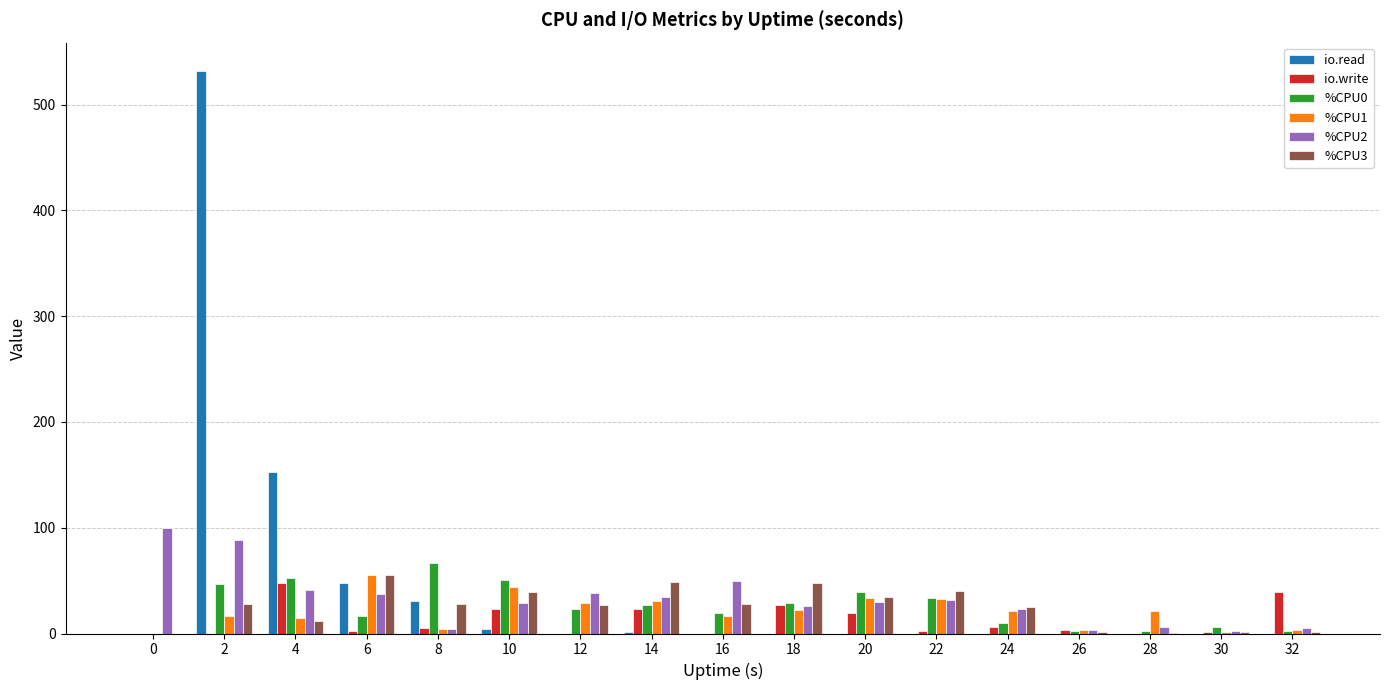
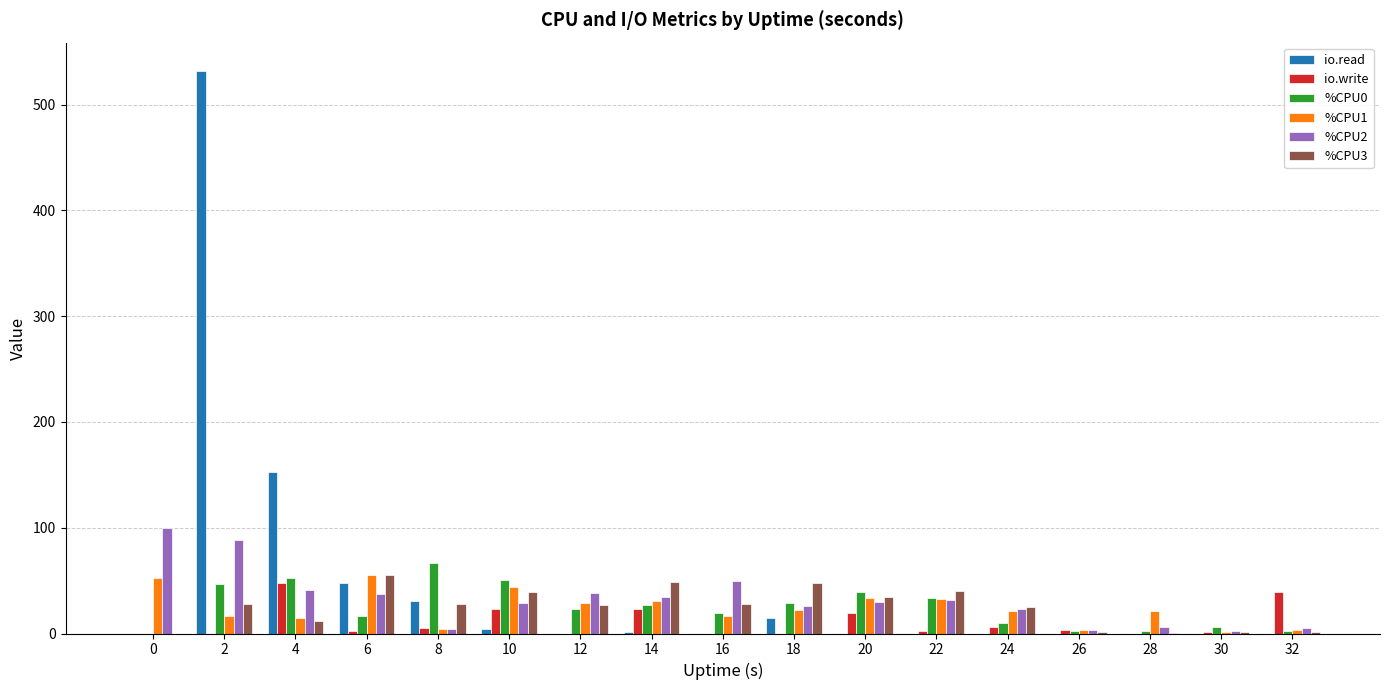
  {
    "io.read": {
      "0": 0,
      "2": 532,
      "4": 153,
      "6": 48,
      "8": 31,
      "10": 4,
      "12": 0,
      "16": 0,
-     "18": 0,
+     "18": 15,
      "20": 0,
      "22": 0,
      "24": 0,
      "26": 0,
      "28": 0,
      "30": 0,
      "32": 0
    },
    "io.write": {
      "0": 0,
      "2": 0,
      "4": 48,
      "8": 5,
      "10": 23,
      "12": 0,
      "14": 23,
      "16": 0,
-     "18": 27,
+     "18": 0,
      "20": 19,
      "24": 6,
      "26": 3,
      "28": 0,
      "32": 39
    },
    "%CPU0": {
      "0": 0,
      "2": 47,
      "4": 52,
      "6": 16,
      "8": 67,
      "10": 51,
      "12": 23,
      "14": 27,
      "16": 20,
      "18": 29,
      "20": 40,
      "22": 33,
      "24": 10,
      "30": 6
    },
    "%CPU1": {
-     "0": 0,
+     "0": 52,
      "2": 16,
      "4": 15,
      "6": 56,
      "8": 4,
      "10": 44,
      "12": 28,
      "14": 31,
      "16": 17,
      "18": 22,
      "20": 33,
      "22": 33,
      "24": 21,
      "26": 3,
      "28": 22,
      "32": 3
    },
    "%CPU2": {
      "0": 100,
      "2": 88,
      "4": 41,
      "6": 37,
      "8": 5,
      "10": 28,
      "12": 39,
      "14": 34,
      "16": 49,
      "18": 26,
      "20": 30,
      "22": 32,
      "24": 23,
      "26": 4,
      "28": 6,
      "32": 5
    },
    "%CPU3": {
      "0": 0,
      "2": 28,
      "4": 12,
      "6": 55,
      "8": 28,
      "10": 39,
      "12": 27,
      "14": 49,
      "16": 28,
      "18": 48,
      "20": 35,
      "22": 40,
      "24": 25
    }
  }
